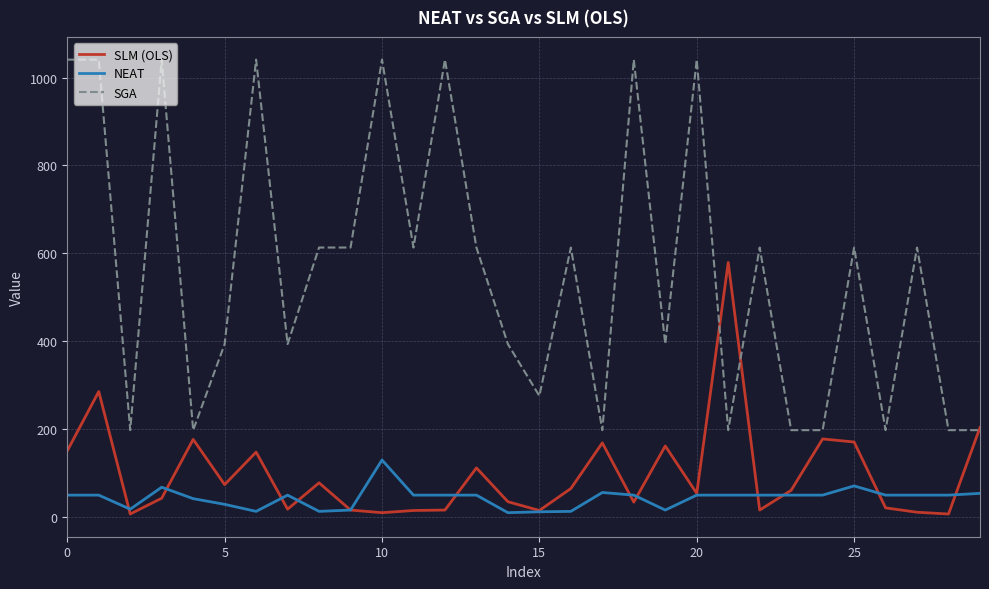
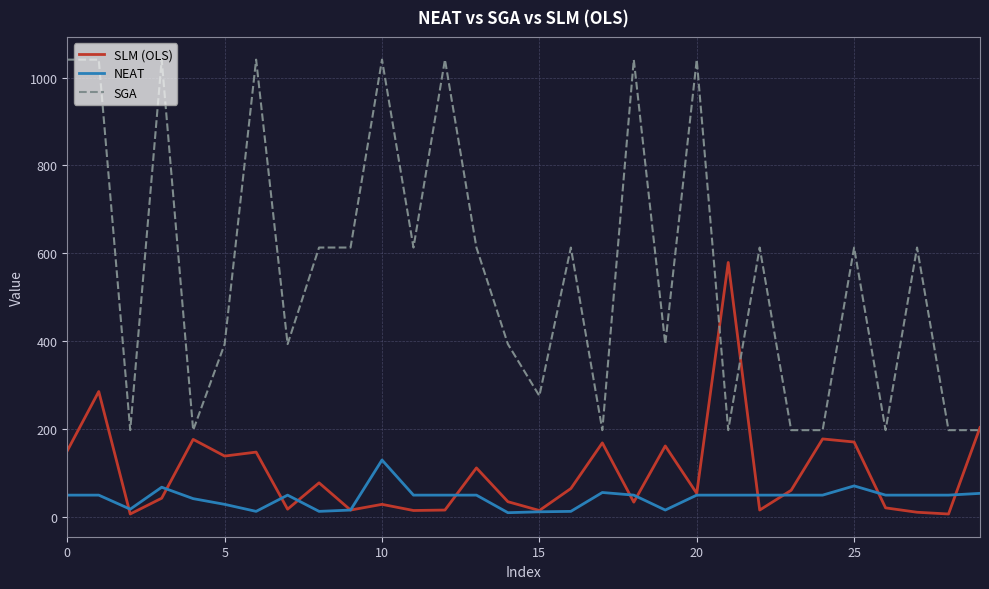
  {
    "SLM (OLS)": {
      "0": 150,
-     "5": 70,
-     "10": 10,
+     "5": 140,
+     "10": 30,
      "25": 170
    },
    "NEAT": {
      "0": 50,
      "5": 30,
      "10": 130,
      "25": 70
    },
    "SGA": {
      "0": 1040,
      "5": 390,
      "10": 1040,
      "15": 280,
      "20": 1040,
      "25": 610
    }
  }
